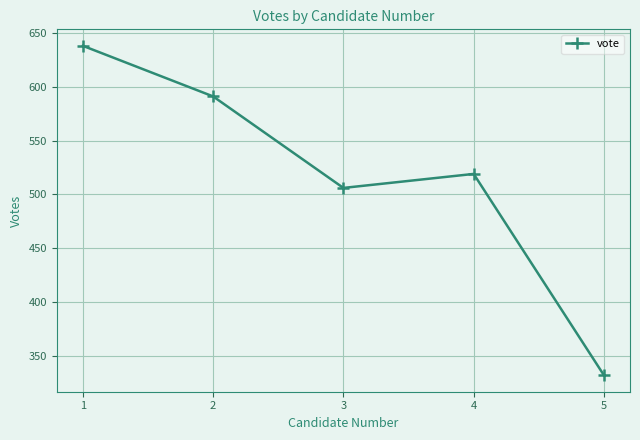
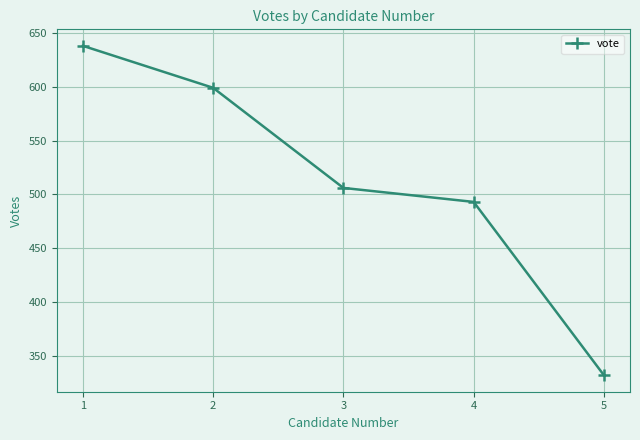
  {
    "1": 638,
-   "2": 591,
+   "2": 599,
    "3": 506,
-   "4": 519,
+   "4": 493,
    "5": 332
  }
